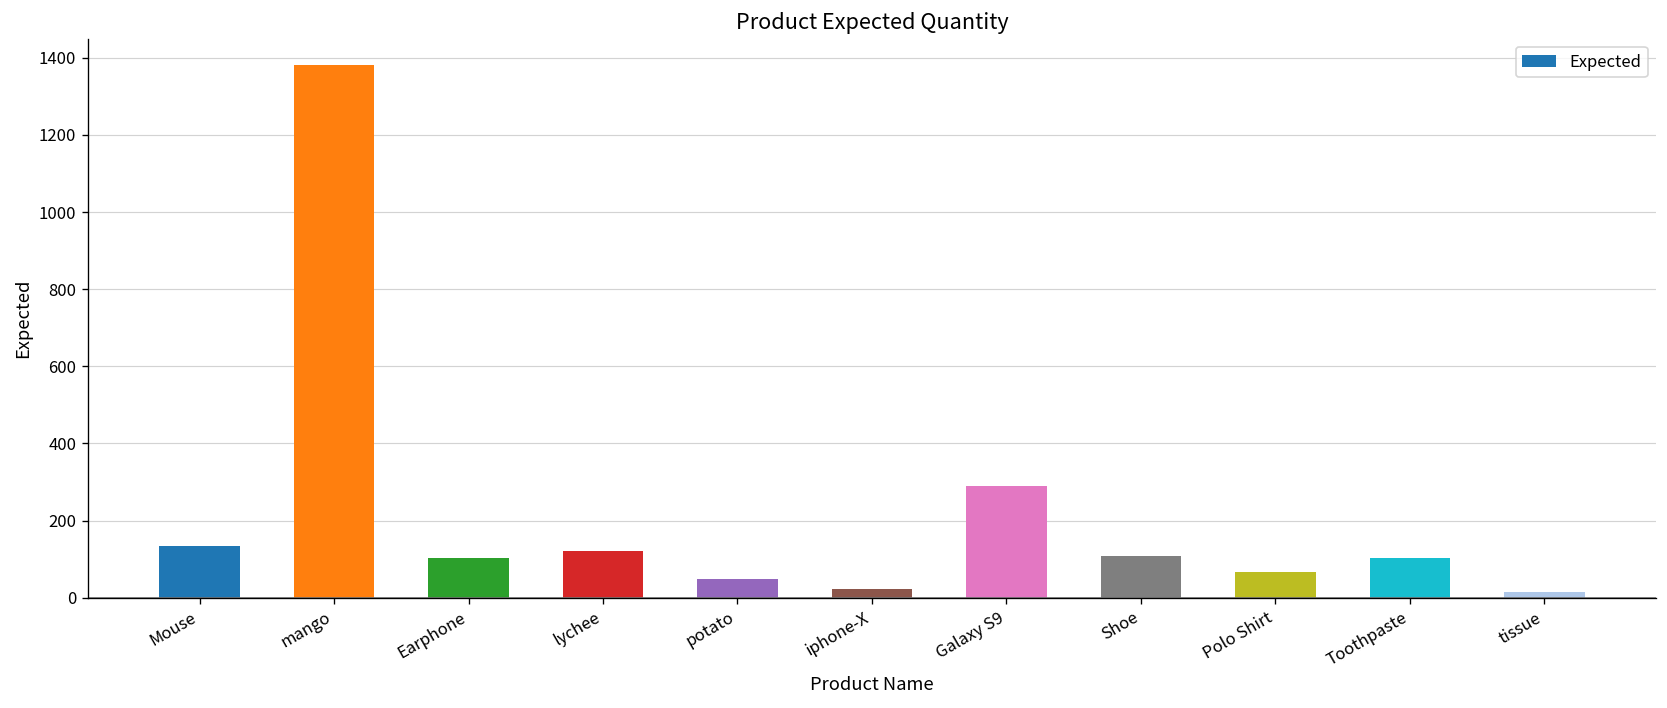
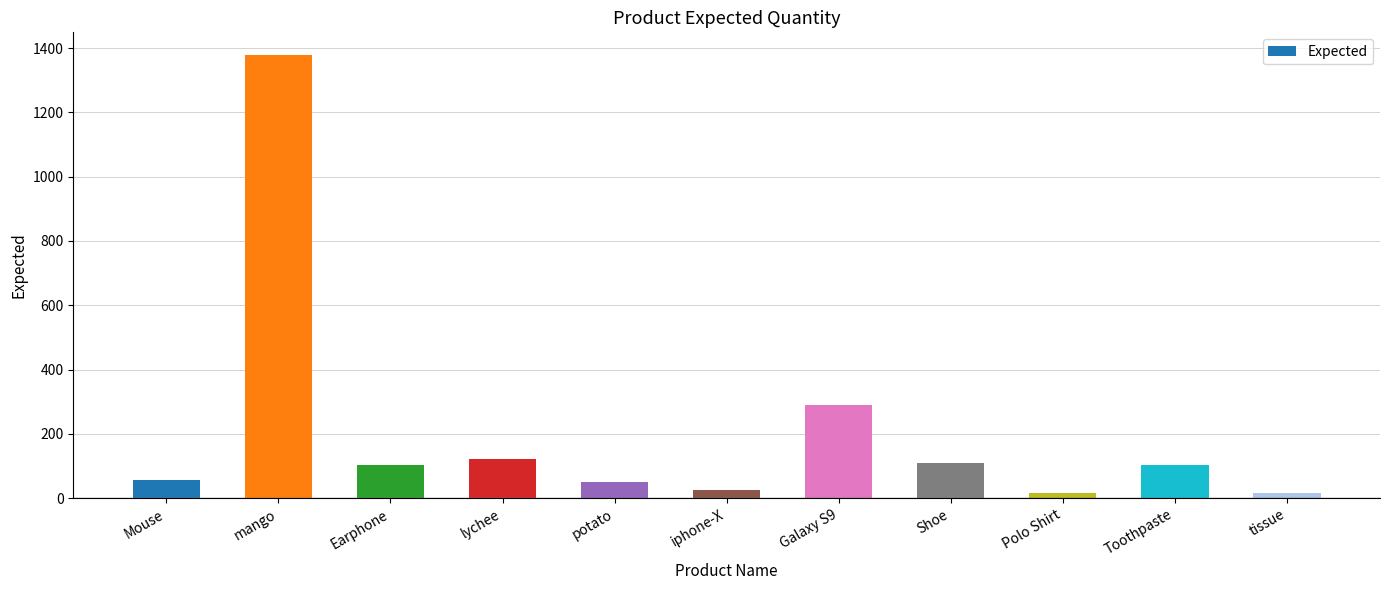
  {
-   "Mouse": 140,
+   "Mouse": 60,
    "mango": 1380,
    "Earphone": 100,
    "lychee": 120,
    "potato": 50,
    "iphone-X": 20,
    "Galaxy S9": 290,
    "Shoe": 110,
-   "Polo Shirt": 70,
+   "Polo Shirt": 20,
    "Toothpaste": 100,
    "tissue": 20
  }
